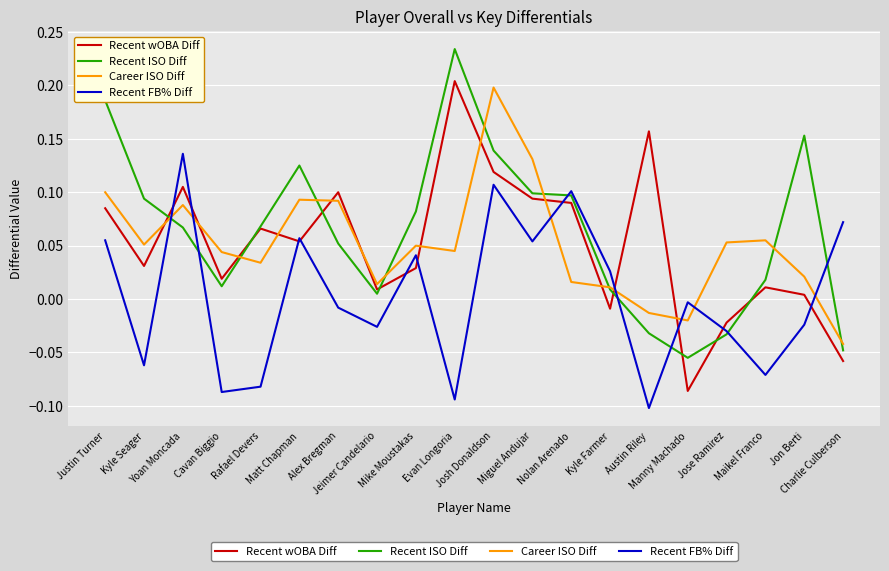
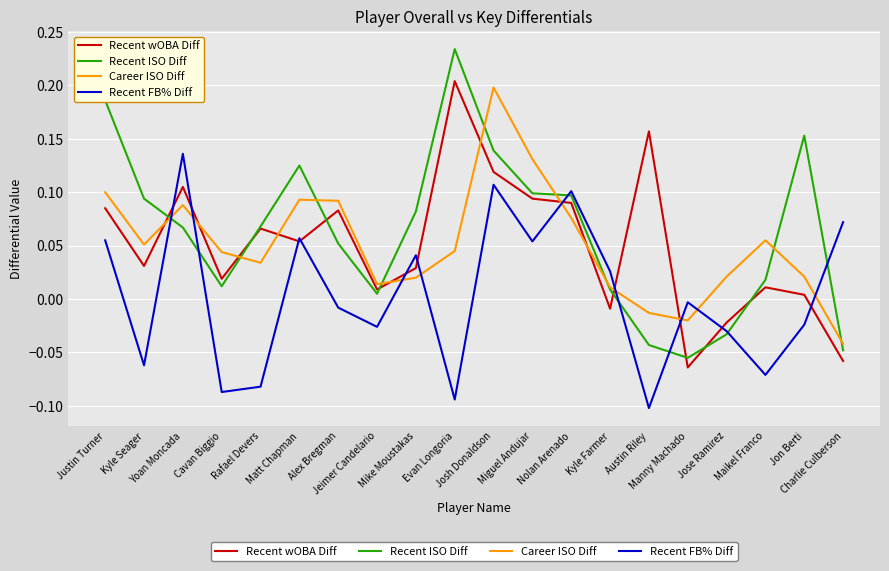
  {
    "Recent wOBA Diff": {
      "Justin Turner": 0.085,
      "Kyle Seager": 0.031,
      "Yoan Moncada": 0.105,
      "Cavan Biggio": 0.019,
      "Matt Chapman": 0.054,
-     "Alex Bregman": 0.100,
+     "Alex Bregman": 0.083,
      "Jeimer Candelario": 0.009,
      "Mike Moustakas": 0.029,
      "Evan Longoria": 0.204,
      "Josh Donaldson": 0.119,
      "Miguel Andujar": 0.094,
      "Nolan Arenado": 0.090,
      "Kyle Farmer": -0.009,
      "Austin Riley": 0.157,
-     "Manny Machado": -0.086,
+     "Manny Machado": -0.064,
      "Jose Ramirez": -0.022,
      "Maikel Franco": 0.011,
      "Jon Berti": 0.004,
      "Charlie Culberson": -0.058
    },
    "Recent ISO Diff": {
      "Justin Turner": 0.186,
      "Kyle Seager": 0.094,
      "Yoan Moncada": 0.067,
      "Cavan Biggio": 0.012,
      "Matt Chapman": 0.125,
      "Alex Bregman": 0.052,
      "Jeimer Candelario": 0.005,
      "Mike Moustakas": 0.082,
      "Evan Longoria": 0.234,
      "Josh Donaldson": 0.139,
      "Miguel Andujar": 0.099,
      "Nolan Arenado": 0.097,
-     "Austin Riley": -0.032,
+     "Austin Riley": -0.043,
      "Manny Machado": -0.055,
      "Jose Ramirez": -0.033,
      "Maikel Franco": 0.018,
      "Jon Berti": 0.153,
      "Charlie Culberson": -0.048
    },
    "Career ISO Diff": {
      "Justin Turner": 0.100,
      "Kyle Seager": 0.051,
      "Yoan Moncada": 0.088,
      "Cavan Biggio": 0.044,
      "Rafael Devers": 0.034,
      "Matt Chapman": 0.093,
      "Alex Bregman": 0.092,
      "Jeimer Candelario": 0.014,
-     "Mike Moustakas": 0.05,
+     "Mike Moustakas": 0.02,
      "Evan Longoria": 0.045,
      "Josh Donaldson": 0.198,
      "Miguel Andujar": 0.131,
-     "Nolan Arenado": 0.016,
+     "Nolan Arenado": 0.076,
      "Austin Riley": -0.013,
      "Manny Machado": -0.020,
-     "Jose Ramirez": 0.053,
+     "Jose Ramirez": 0.021,
      "Maikel Franco": 0.055,
      "Jon Berti": 0.021,
      "Charlie Culberson": -0.042
    },
    "Recent FB% Diff": {
      "Justin Turner": 0.055,
      "Kyle Seager": -0.062,
      "Yoan Moncada": 0.136,
      "Cavan Biggio": -0.087,
      "Rafael Devers": -0.082,
      "Matt Chapman": 0.057,
      "Alex Bregman": -0.008,
      "Jeimer Candelario": -0.026,
      "Mike Moustakas": 0.041,
      "Evan Longoria": -0.094,
      "Josh Donaldson": 0.107,
      "Miguel Andujar": 0.054,
      "Nolan Arenado": 0.101,
      "Kyle Farmer": 0.026,
      "Austin Riley": -0.102,
      "Manny Machado": -0.003,
      "Jose Ramirez": -0.030,
      "Maikel Franco": -0.071,
      "Jon Berti": -0.024,
      "Charlie Culberson": 0.072
    }
  }
